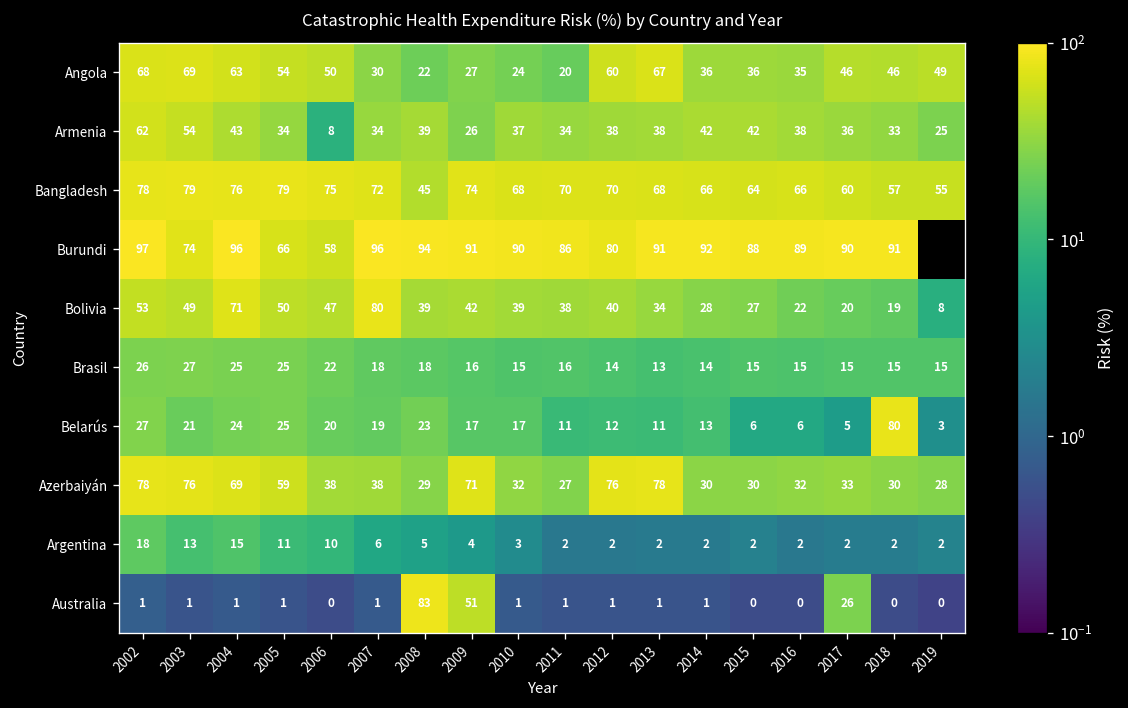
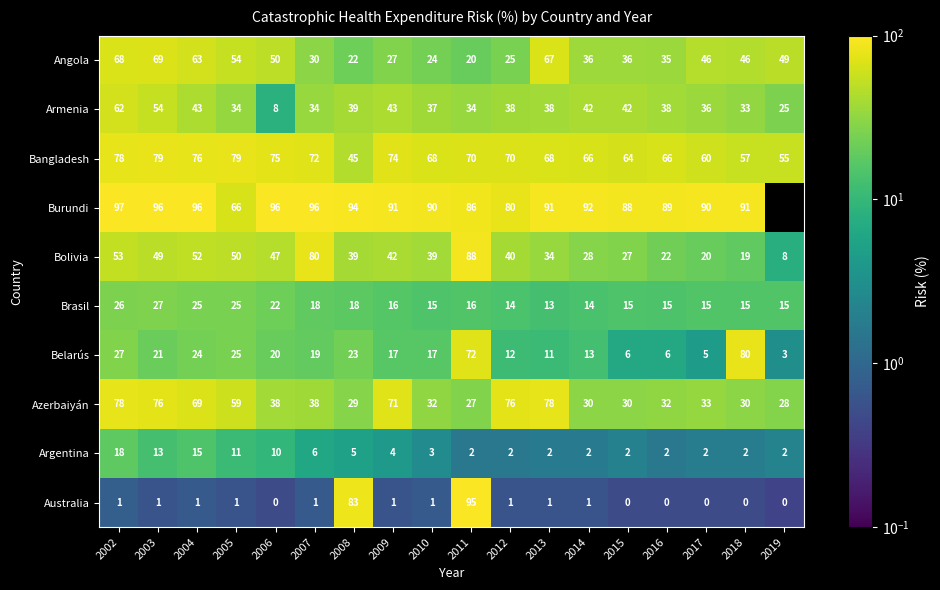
  {
    "Angola": {
      "2002": 68,
      "2003": 69,
      "2004": 63,
      "2005": 54,
      "2006": 50,
      "2007": 30,
      "2008": 22,
      "2009": 27,
      "2010": 24,
      "2011": 20,
-     "2012": 60,
+     "2012": 25,
      "2013": 67,
      "2014": 36,
      "2015": 36,
      "2016": 35,
      "2017": 46,
      "2018": 46,
      "2019": 49
    },
    "Armenia": {
      "2002": 62,
      "2003": 54,
      "2004": 43,
      "2005": 34,
      "2006": 8,
      "2007": 34,
      "2008": 39,
-     "2009": 26,
+     "2009": 43,
      "2010": 37,
      "2011": 34,
      "2012": 38,
      "2013": 38,
      "2014": 42,
      "2015": 42,
      "2016": 38,
      "2017": 36,
      "2018": 33,
      "2019": 25
    },
    "Bangladesh": {
      "2002": 78,
      "2003": 79,
      "2004": 76,
      "2005": 79,
      "2006": 75,
      "2007": 72,
      "2008": 45,
      "2009": 74,
      "2010": 68,
      "2011": 70,
      "2012": 70,
      "2013": 68,
      "2014": 66,
      "2015": 64,
      "2016": 66,
      "2017": 60,
      "2018": 57,
      "2019": 55
    },
    "Burundi": {
      "2002": 97,
-     "2003": 74,
+     "2003": 96,
      "2004": 96,
      "2005": 66,
-     "2006": 58,
+     "2006": 96,
      "2007": 96,
      "2008": 94,
      "2009": 91,
      "2010": 90,
      "2011": 86,
      "2012": 80,
      "2013": 91,
      "2014": 92,
      "2015": 88,
      "2016": 89,
      "2017": 90,
      "2018": 91
    },
    "Bolivia": {
      "2002": 53,
      "2003": 49,
-     "2004": 71,
+     "2004": 52,
      "2005": 50,
      "2006": 47,
      "2007": 80,
      "2008": 39,
      "2009": 42,
      "2010": 39,
-     "2011": 38,
+     "2011": 88,
      "2012": 40,
      "2013": 34,
      "2014": 28,
      "2015": 27,
      "2016": 22,
      "2017": 20,
      "2018": 19,
      "2019": 8
    },
    "Brasil": {
      "2002": 26,
      "2003": 27,
      "2004": 25,
      "2005": 25,
      "2006": 22,
      "2007": 18,
      "2008": 18,
      "2009": 16,
      "2010": 15,
      "2011": 16,
      "2012": 14,
      "2013": 13,
      "2014": 14,
      "2015": 15,
      "2016": 15,
      "2017": 15,
      "2018": 15,
      "2019": 15
    },
    "Belarús": {
      "2002": 27,
      "2003": 21,
      "2004": 24,
      "2005": 25,
      "2006": 20,
      "2007": 19,
      "2008": 23,
      "2009": 17,
      "2010": 17,
-     "2011": 11,
+     "2011": 72,
      "2012": 12,
      "2013": 11,
      "2014": 13,
      "2015": 6,
      "2016": 6,
      "2017": 5,
      "2018": 80,
      "2019": 3
    },
    "Azerbaiyán": {
      "2002": 78,
      "2003": 76,
      "2004": 69,
      "2005": 59,
      "2006": 38,
      "2007": 38,
      "2008": 29,
      "2009": 71,
      "2010": 32,
      "2011": 27,
      "2012": 76,
      "2013": 78,
      "2014": 30,
      "2015": 30,
      "2016": 32,
      "2017": 33,
      "2018": 30,
      "2019": 28
    },
    "Argentina": {
      "2002": 18,
      "2003": 13,
      "2004": 15,
      "2005": 11,
      "2006": 10,
      "2007": 6,
      "2008": 5,
      "2009": 4,
      "2010": 3,
      "2011": 2,
      "2012": 2,
      "2013": 2,
      "2014": 2,
      "2015": 2,
      "2016": 2,
      "2017": 2,
      "2018": 2,
      "2019": 2
    },
    "Australia": {
      "2002": 1,
      "2003": 1,
      "2004": 1,
      "2005": 1,
      "2006": 0,
      "2007": 1,
      "2008": 83,
-     "2009": 51,
+     "2009": 1,
      "2010": 1,
-     "2011": 1,
+     "2011": 95,
      "2012": 1,
      "2013": 1,
      "2014": 1,
      "2015": 0,
      "2016": 0,
-     "2017": 26,
+     "2017": 0,
      "2018": 0,
      "2019": 0
    }
  }
